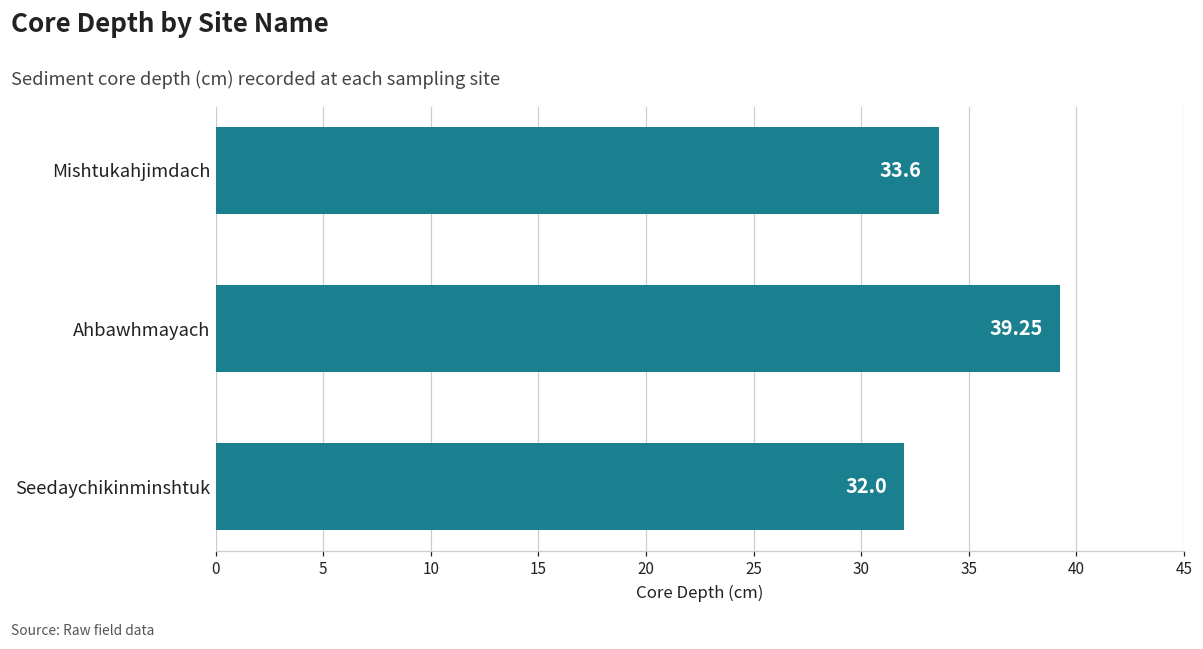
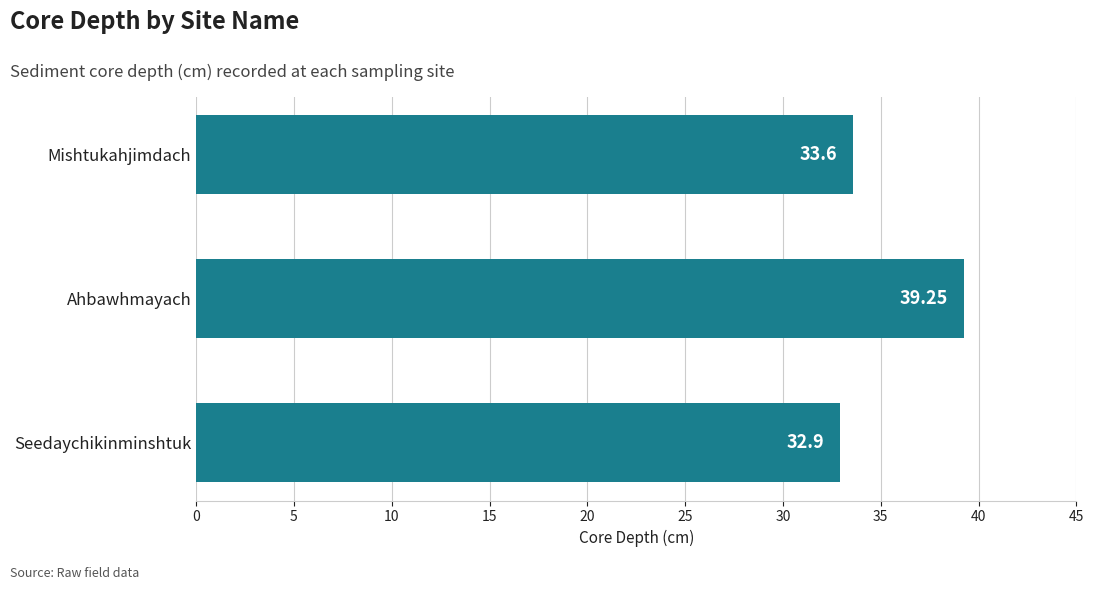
  {
    "Mishtukahjimdach": 33.6,
    "Ahbawhmayach": 39.25,
-   "Seedaychikinminshtuk": 32.0
+   "Seedaychikinminshtuk": 32.9
  }
